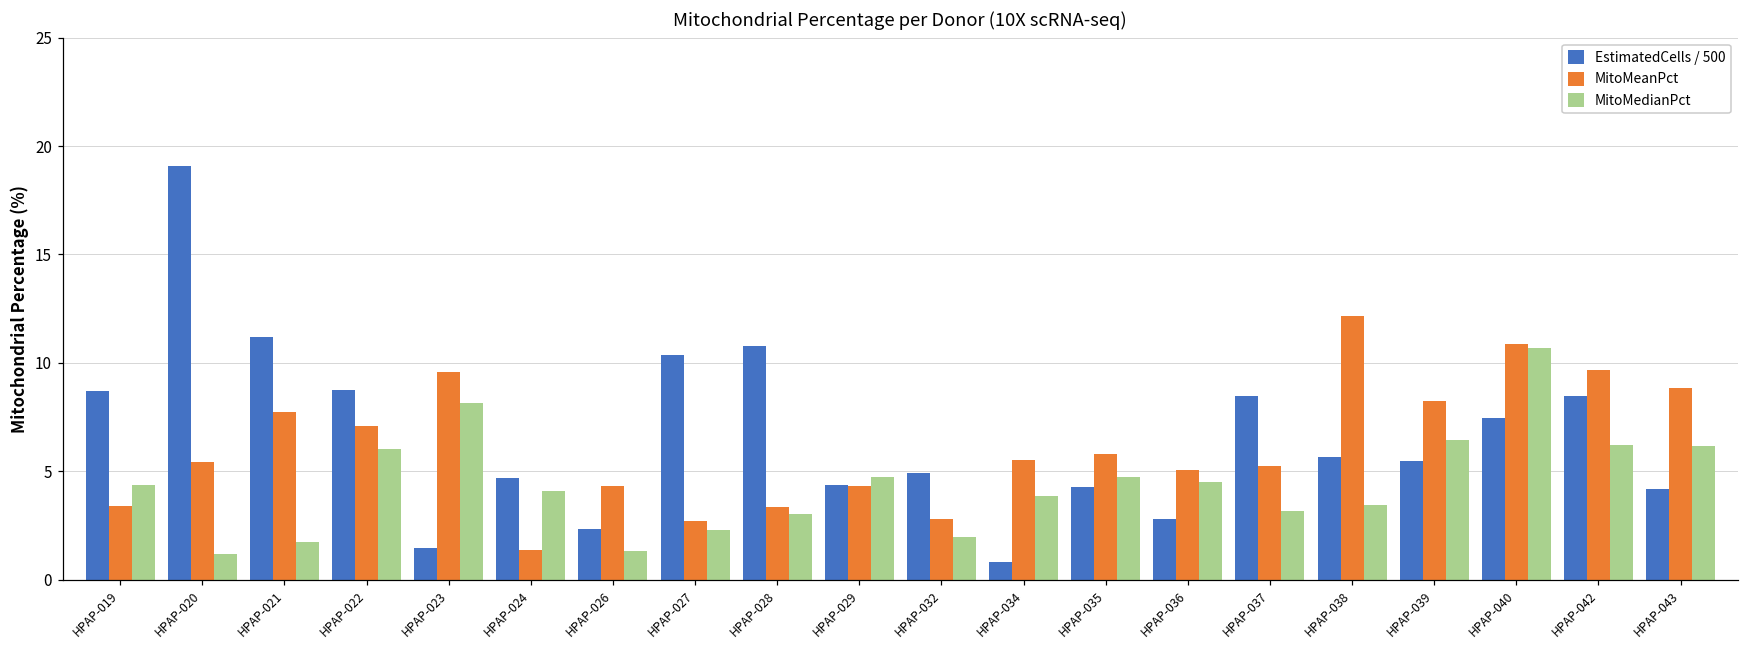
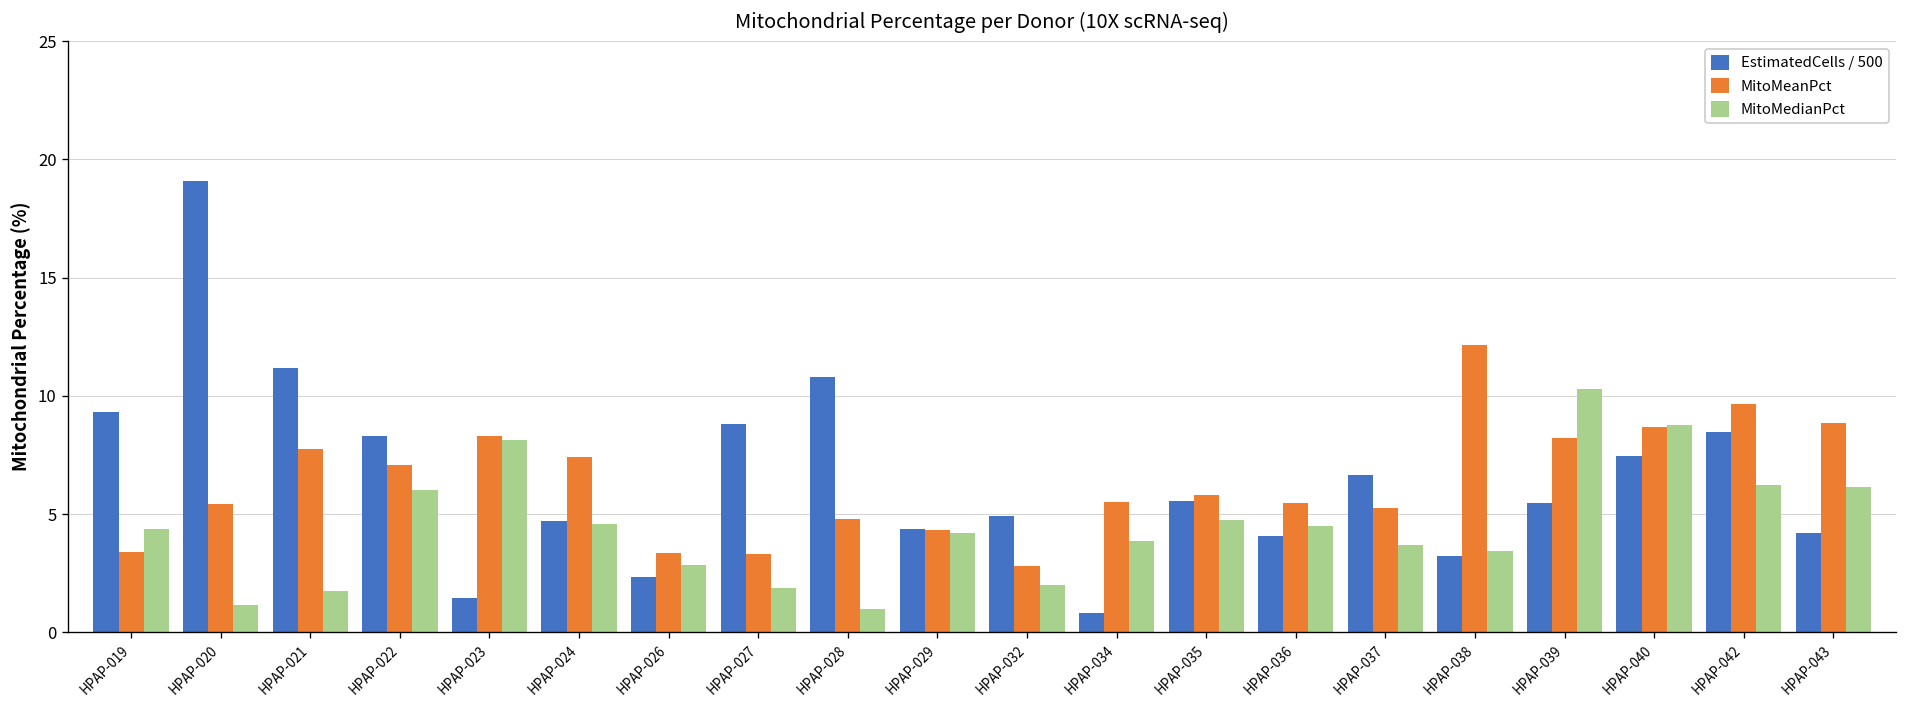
  {
    "EstimatedCells / 500": {
-     "HPAP-019": 8.7,
+     "HPAP-019": 9.3,
      "HPAP-020": 19.1,
      "HPAP-021": 11.2,
-     "HPAP-022": 8.8,
+     "HPAP-022": 8.3,
      "HPAP-023": 1.5,
      "HPAP-024": 4.7,
      "HPAP-026": 2.3,
-     "HPAP-027": 10.4,
+     "HPAP-027": 8.8,
      "HPAP-028": 10.8,
      "HPAP-029": 4.4,
      "HPAP-032": 4.9,
      "HPAP-034": 0.8,
-     "HPAP-035": 4.3,
-     "HPAP-036": 2.8,
-     "HPAP-037": 8.5,
-     "HPAP-038": 5.7,
+     "HPAP-035": 5.6,
+     "HPAP-036": 4.1,
+     "HPAP-037": 6.7,
+     "HPAP-038": 3.2,
      "HPAP-039": 5.5,
      "HPAP-040": 7.4,
      "HPAP-042": 8.5,
      "HPAP-043": 4.2
    },
    "MitoMeanPct": {
      "HPAP-019": 3.4,
      "HPAP-020": 5.4,
      "HPAP-021": 7.8,
      "HPAP-022": 7.1,
-     "HPAP-023": 9.6,
-     "HPAP-024": 1.3,
-     "HPAP-026": 4.3,
-     "HPAP-027": 2.7,
-     "HPAP-028": 3.4,
+     "HPAP-023": 8.3,
+     "HPAP-024": 7.4,
+     "HPAP-026": 3.3,
+     "HPAP-027": 3.3,
+     "HPAP-028": 4.8,
      "HPAP-029": 4.3,
      "HPAP-032": 2.8,
      "HPAP-034": 5.5,
      "HPAP-035": 5.8,
-     "HPAP-036": 5.0,
+     "HPAP-036": 5.5,
      "HPAP-037": 5.3,
      "HPAP-038": 12.2,
      "HPAP-039": 8.2,
-     "HPAP-040": 10.9,
+     "HPAP-040": 8.7,
      "HPAP-042": 9.7,
      "HPAP-043": 8.8
    },
    "MitoMedianPct": {
      "HPAP-019": 4.3,
      "HPAP-020": 1.2,
      "HPAP-021": 1.7,
      "HPAP-022": 6.0,
      "HPAP-023": 8.2,
-     "HPAP-024": 4.1,
-     "HPAP-026": 1.3,
-     "HPAP-027": 2.3,
-     "HPAP-028": 3.0,
-     "HPAP-029": 4.7,
+     "HPAP-024": 4.6,
+     "HPAP-026": 2.8,
+     "HPAP-027": 1.9,
+     "HPAP-028": 1.0,
+     "HPAP-029": 4.2,
      "HPAP-032": 2.0,
      "HPAP-034": 3.8,
      "HPAP-035": 4.8,
      "HPAP-036": 4.5,
-     "HPAP-037": 3.2,
+     "HPAP-037": 3.7,
      "HPAP-038": 3.5,
-     "HPAP-039": 6.4,
-     "HPAP-040": 10.7,
+     "HPAP-039": 10.3,
+     "HPAP-040": 8.8,
      "HPAP-042": 6.2,
      "HPAP-043": 6.1
    }
  }
